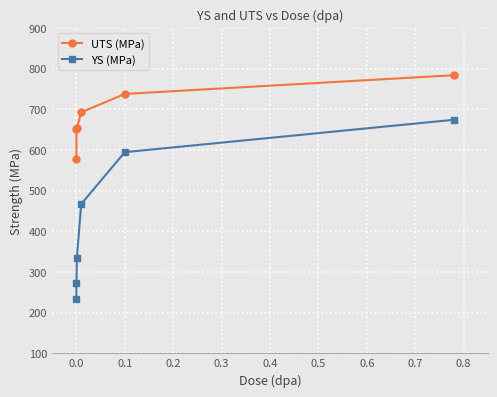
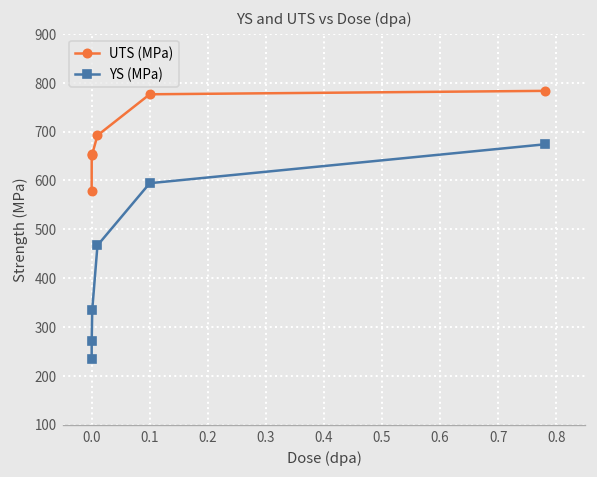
  {
    "UTS (MPa)": {
      "0.0": 580,
-     "0.1": 740
+     "0.1": 780
    },
    "YS (MPa)": {
      "0.0": 230,
      "0.1": 590
    }
  }
